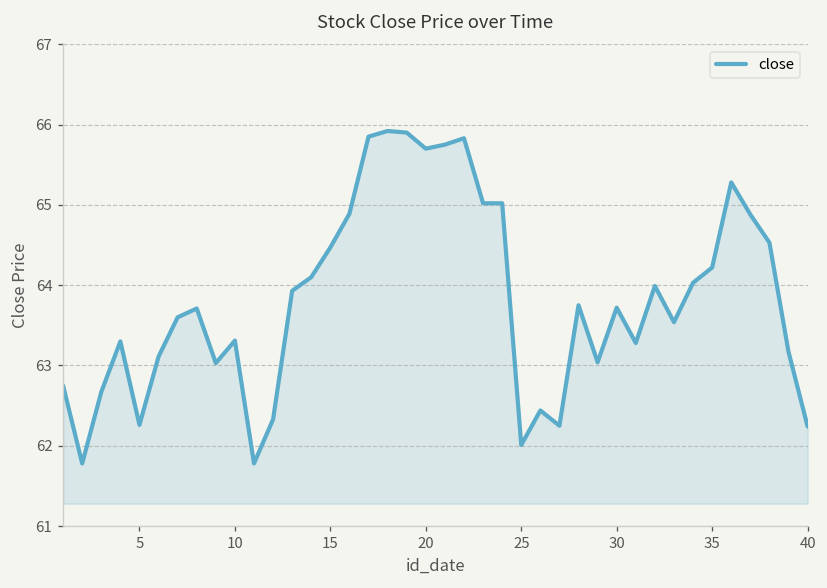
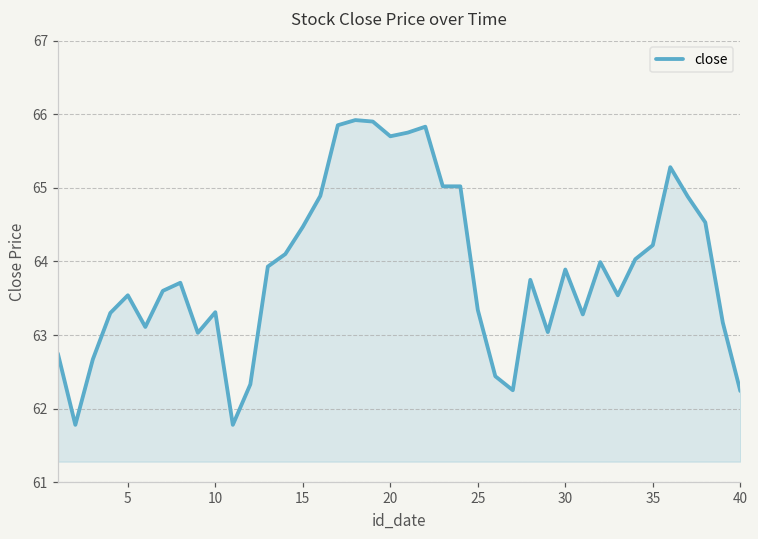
  {
-   "5": 62.3,
+   "5": 63.5,
    "10": 63.3,
    "15": 64.5,
    "20": 65.7,
-   "25": 62.0,
-   "30": 63.7,
+   "25": 63.3,
+   "30": 63.9,
    "35": 64.2,
    "40": 62.2
  }
